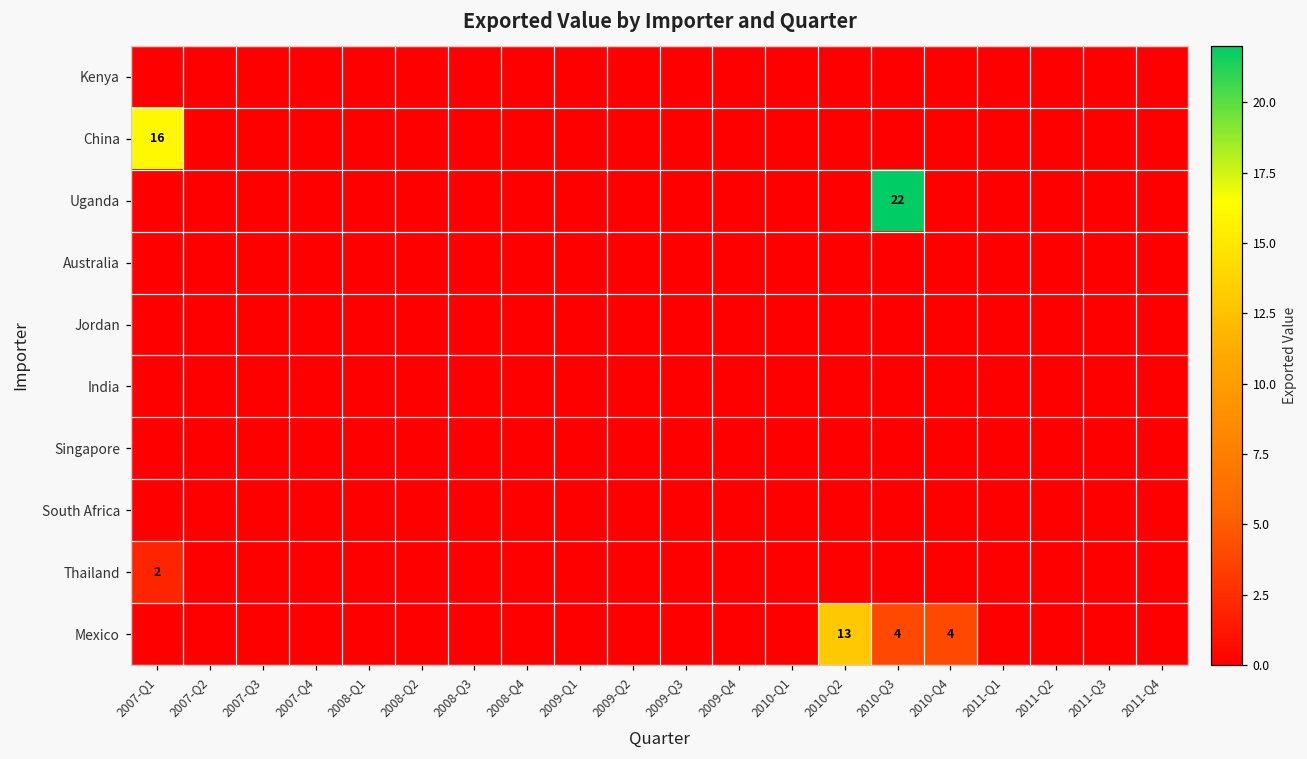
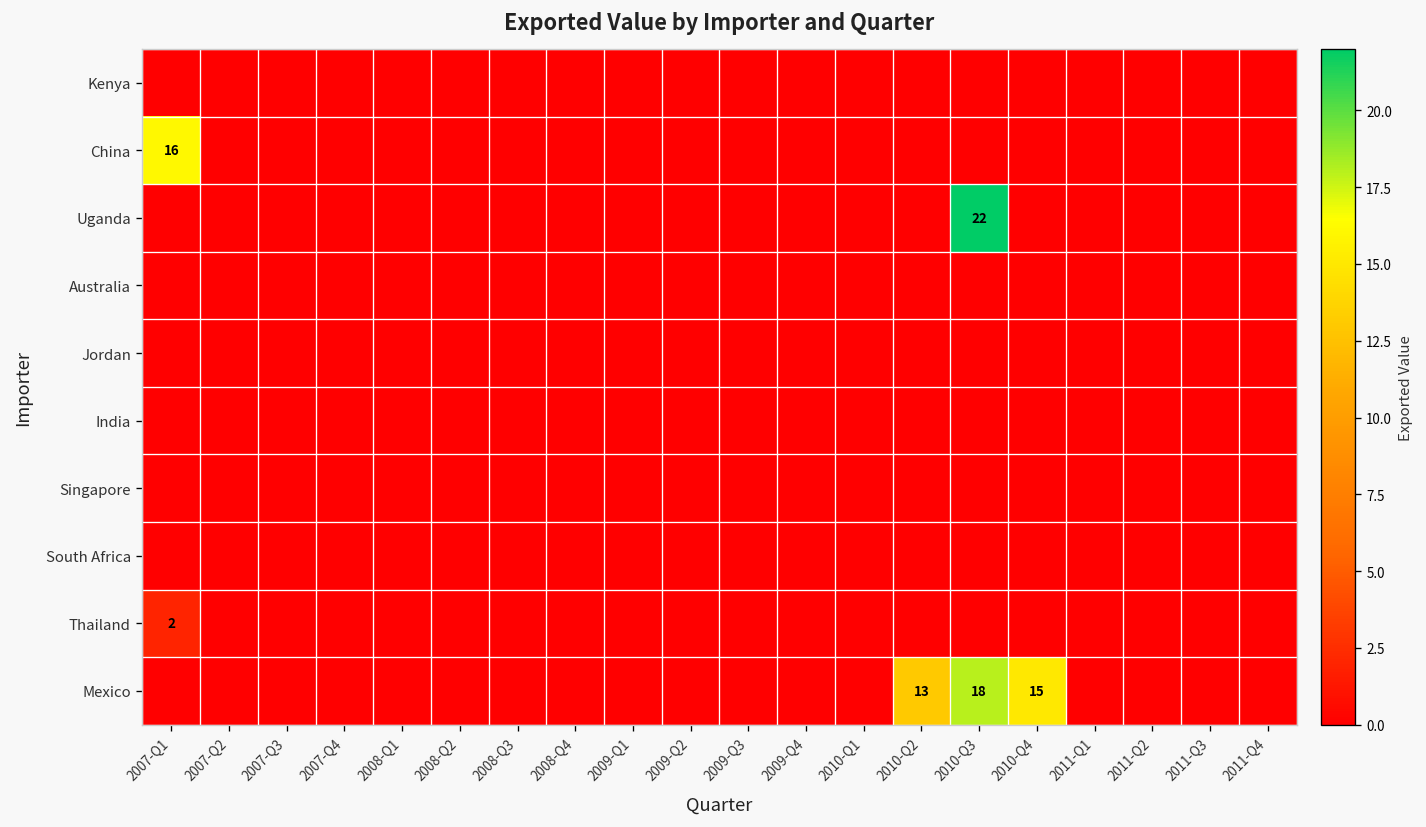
  {
    "China": {
      "2007-Q1": 16
    },
    "Uganda": {
      "2010-Q3": 22
    },
    "Thailand": {
      "2007-Q1": 2
    },
    "Mexico": {
      "2010-Q2": 13,
-     "2010-Q3": 4,
-     "2010-Q4": 4
+     "2010-Q3": 18,
+     "2010-Q4": 15
    }
  }
